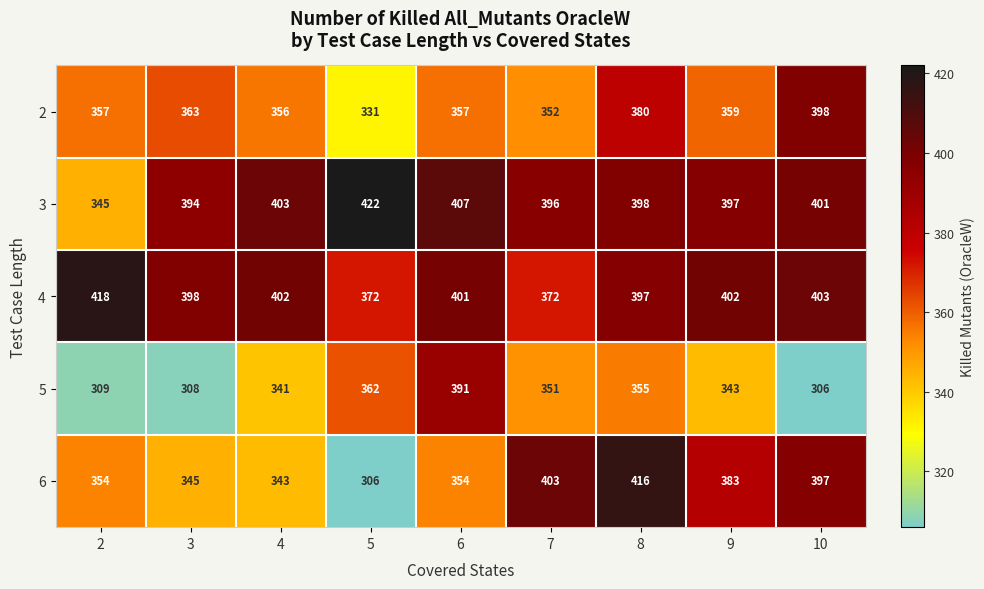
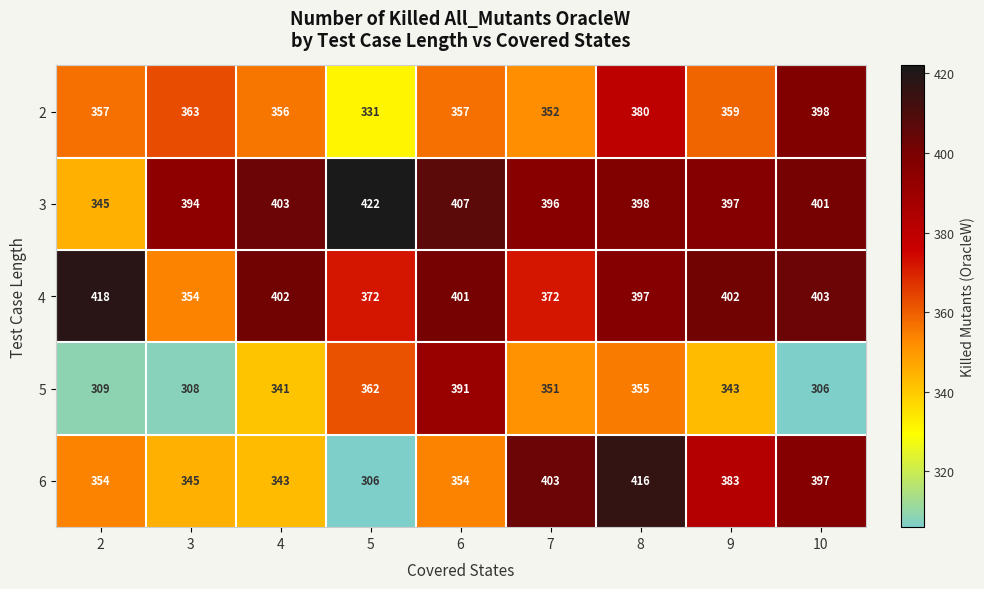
  {
    "2": {
      "2": 357,
      "3": 363,
      "4": 356,
      "5": 331,
      "6": 357,
      "7": 352,
      "8": 380,
      "9": 359,
      "10": 398
    },
    "3": {
      "2": 345,
      "3": 394,
      "4": 403,
      "5": 422,
      "6": 407,
      "7": 396,
      "8": 398,
      "9": 397,
      "10": 401
    },
    "4": {
      "2": 418,
-     "3": 398,
+     "3": 354,
      "4": 402,
      "5": 372,
      "6": 401,
      "7": 372,
      "8": 397,
      "9": 402,
      "10": 403
    },
    "5": {
      "2": 309,
      "3": 308,
      "4": 341,
      "5": 362,
      "6": 391,
      "7": 351,
      "8": 355,
      "9": 343,
      "10": 306
    },
    "6": {
      "2": 354,
      "3": 345,
      "4": 343,
      "5": 306,
      "6": 354,
      "7": 403,
      "8": 416,
      "9": 383,
      "10": 397
    }
  }
